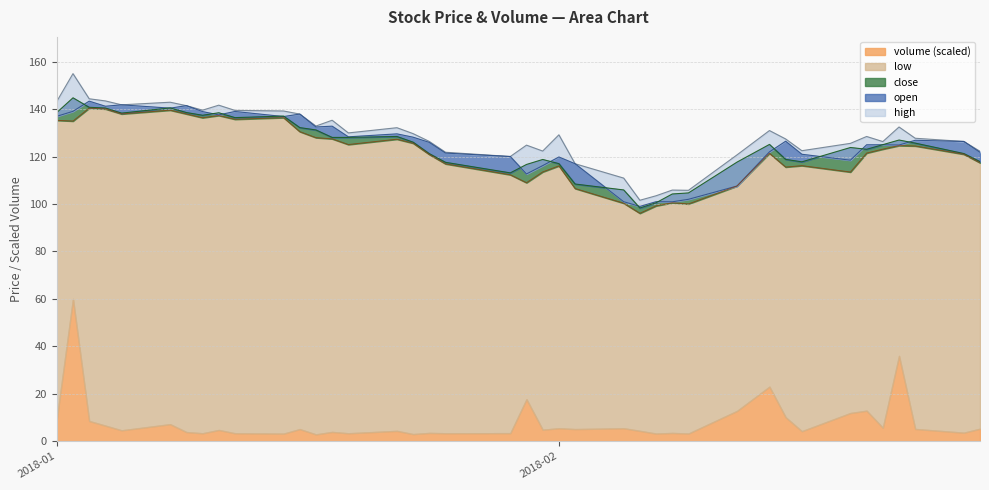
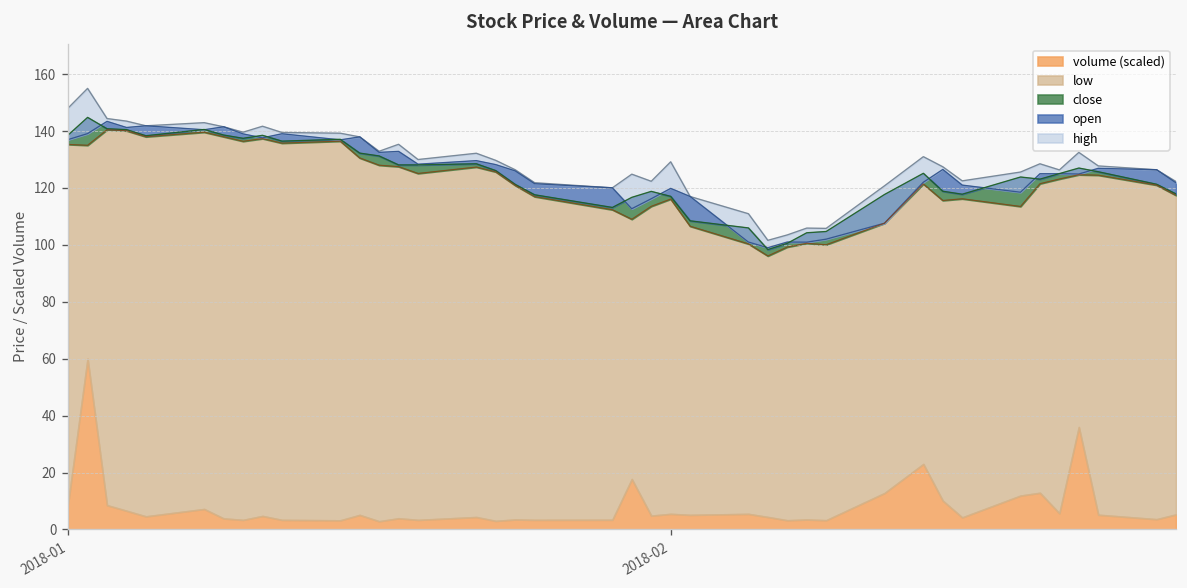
  {
    "high": {
-     "2018-01": 143,
+     "2018-01": 148,
      "2018-02": 129
    }
  }
